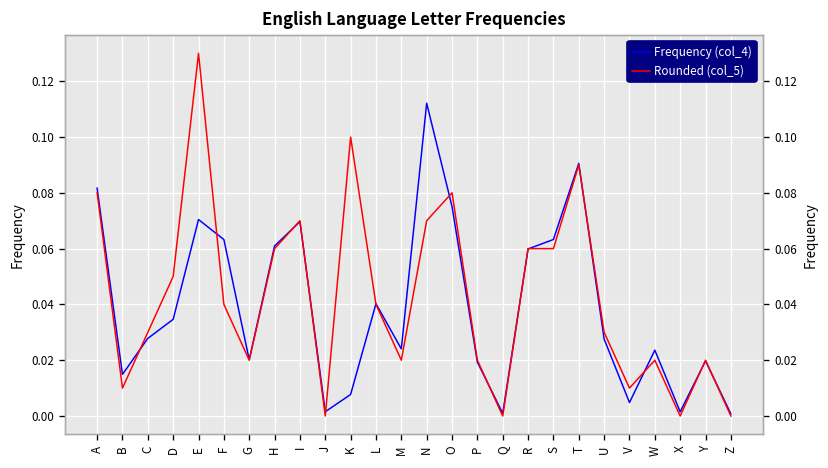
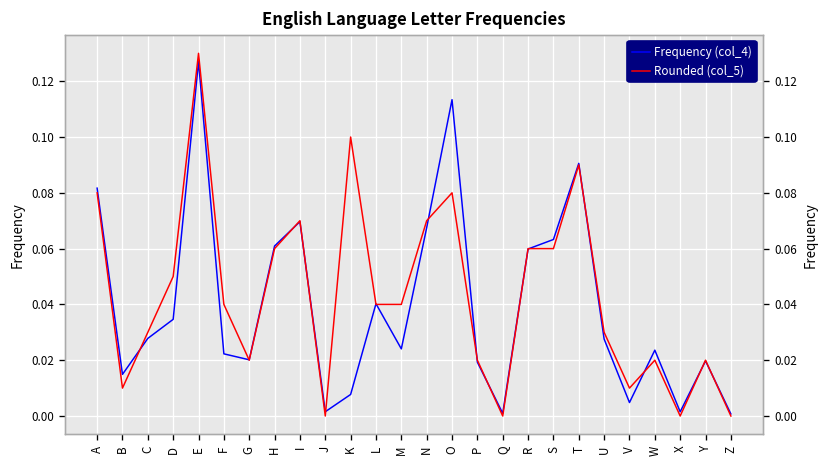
  {
    "Frequency (col_4)": {
      "A": 0.082,
      "B": 0.015,
      "C": 0.028,
      "D": 0.035,
-     "E": 0.070,
-     "F": 0.063,
+     "E": 0.127,
+     "F": 0.022,
      "J": 0.002,
      "K": 0.008,
      "M": 0.024,
-     "N": 0.112,
-     "O": 0.075,
+     "N": 0.067,
+     "O": 0.113,
      "S": 0.063,
      "U": 0.028,
      "V": 0.005,
      "W": 0.024,
      "X": 0.002
    },
    "Rounded (col_5)": {
      "A": 0.08,
      "B": 0.01,
      "C": 0.03,
      "D": 0.05,
      "E": 0.13,
      "F": 0.04,
      "J": 0.00,
      "K": 0.10,
-     "M": 0.02,
+     "M": 0.04,
      "N": 0.07,
      "O": 0.08,
      "S": 0.06,
      "U": 0.03,
      "V": 0.01,
      "W": 0.02,
      "X": 0.00
    }
  }
